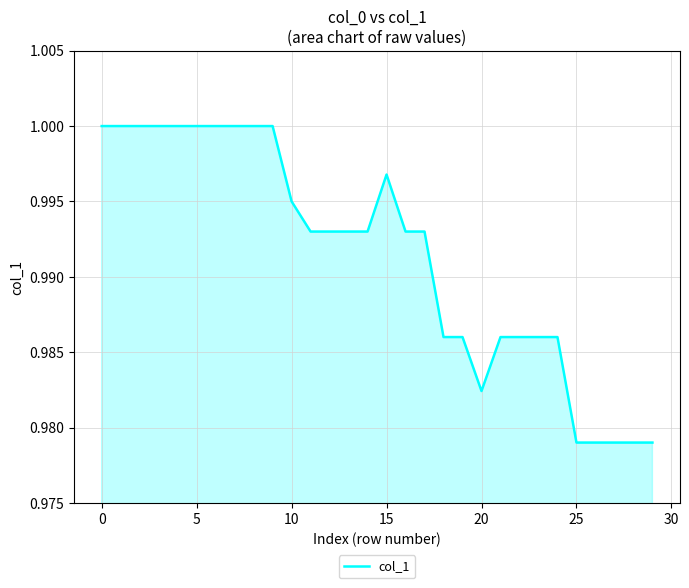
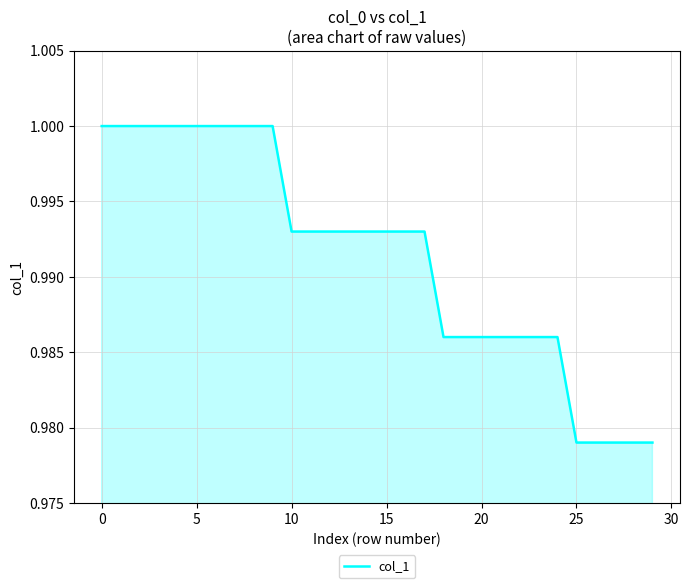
  {
    "0": 1.0000,
    "5": 1.0000,
-   "10": 0.995,
-   "15": 0.9968,
-   "20": 0.9824,
+   "10": 0.993,
+   "15": 0.9930,
+   "20": 0.9860,
    "25": 0.9790
  }
